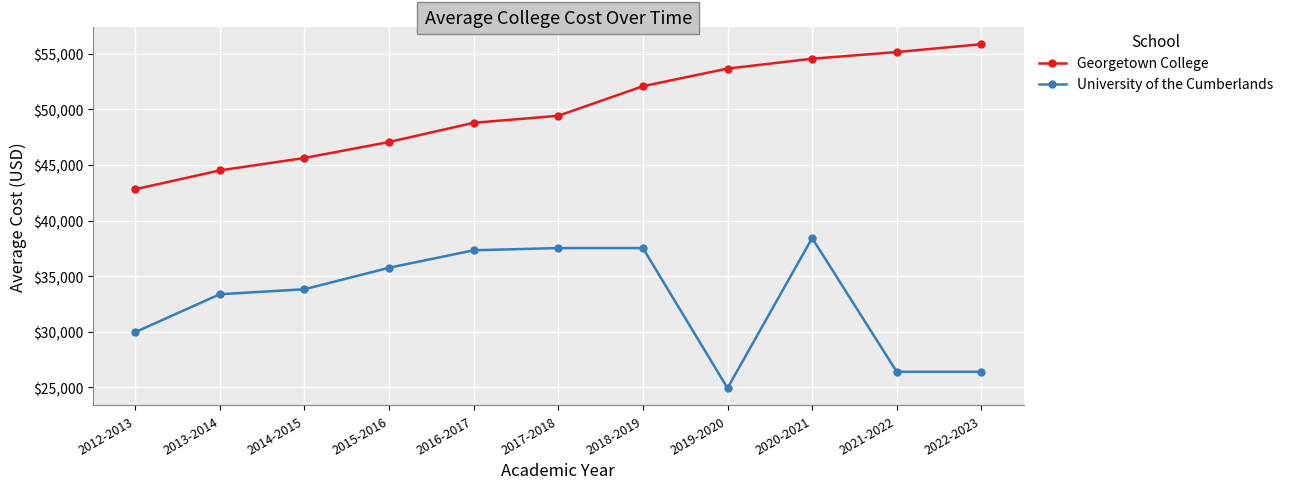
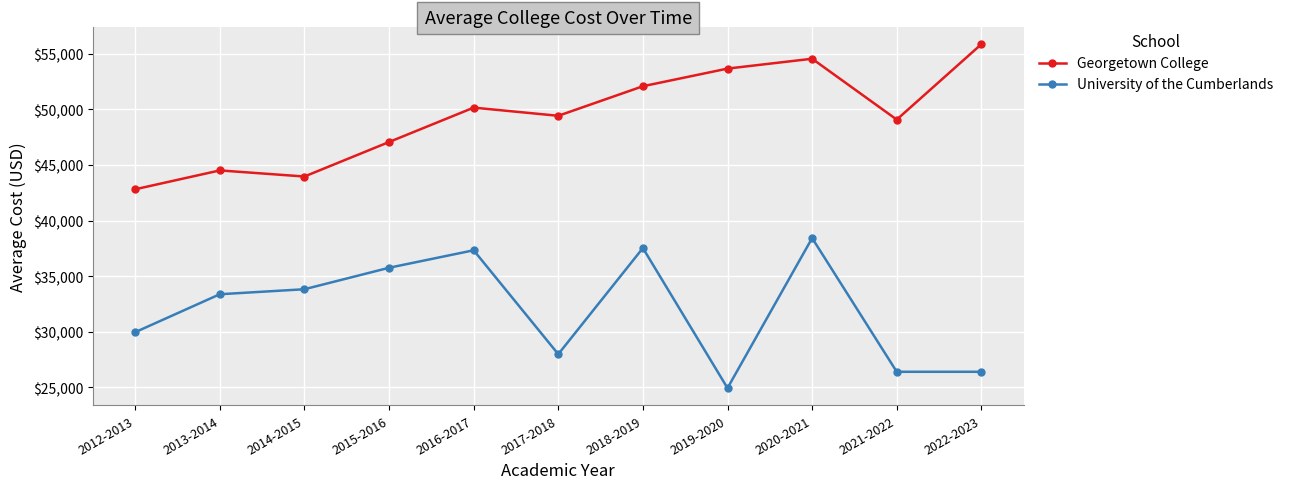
  {
    "Georgetown College": {
      "2012-2013": "$42,800",
      "2013-2014": "$44,500",
-     "2014-2015": "$45,600",
+     "2014-2015": "$44,000",
      "2015-2016": "$47,100",
-     "2016-2017": "$48,800",
+     "2016-2017": "$50,100",
      "2017-2018": "$49,400",
      "2018-2019": "$52,100",
      "2019-2020": "$53,700",
      "2020-2021": "$54,500",
-     "2021-2022": "$55,100",
+     "2021-2022": "$49,100",
      "2022-2023": "$55,800"
    },
    "University of the Cumberlands": {
      "2012-2013": "$30,000",
      "2013-2014": "$33,400",
      "2014-2015": "$33,800",
      "2015-2016": "$35,800",
      "2016-2017": "$37,300",
-     "2017-2018": "$37,500",
+     "2017-2018": "$28,000",
      "2018-2019": "$37,500",
      "2019-2020": "$24,900",
      "2020-2021": "$38,400",
      "2021-2022": "$26,400",
      "2022-2023": "$26,400"
    }
  }
